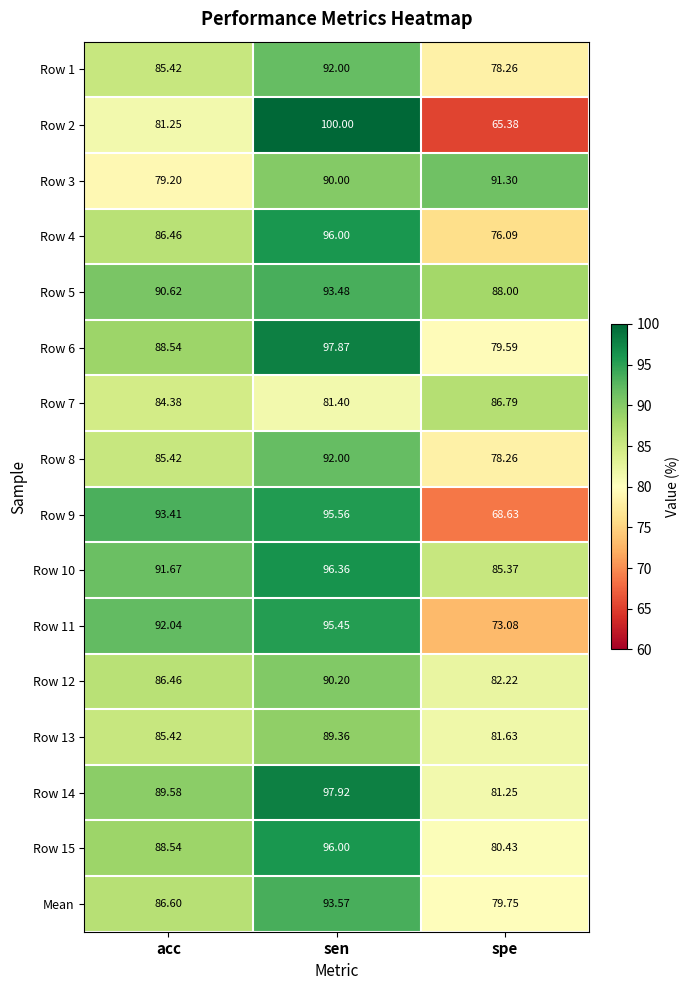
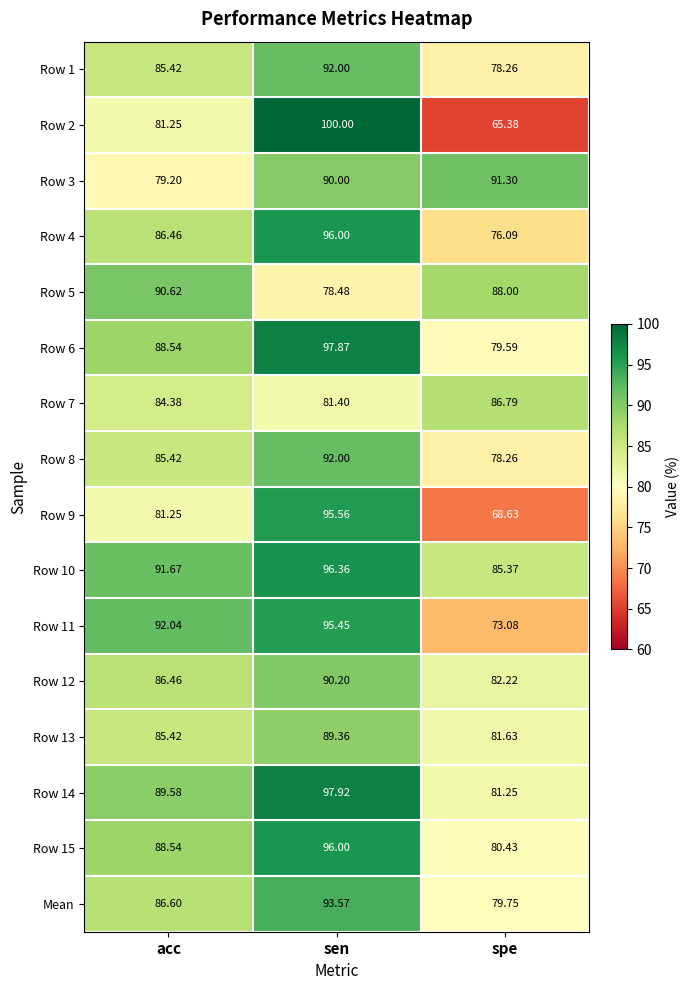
  {
    "Row 1": {
      "acc": 85.42,
      "sen": 92.00,
      "spe": 78.26
    },
    "Row 2": {
      "acc": 81.25,
      "sen": 100.00,
      "spe": 65.38
    },
    "Row 3": {
      "acc": 79.20,
      "sen": 90.00,
      "spe": 91.30
    },
    "Row 4": {
      "acc": 86.46,
      "sen": 96.00,
      "spe": 76.09
    },
    "Row 5": {
      "acc": 90.62,
-     "sen": 93.48,
+     "sen": 78.48,
      "spe": 88.00
    },
    "Row 6": {
      "acc": 88.54,
      "sen": 97.87,
      "spe": 79.59
    },
    "Row 7": {
      "acc": 84.38,
      "sen": 81.40,
      "spe": 86.79
    },
    "Row 8": {
      "acc": 85.42,
      "sen": 92.00,
      "spe": 78.26
    },
    "Row 9": {
-     "acc": 93.41,
+     "acc": 81.25,
      "sen": 95.56,
      "spe": 68.63
    },
    "Row 10": {
      "acc": 91.67,
      "sen": 96.36,
      "spe": 85.37
    },
    "Row 11": {
      "acc": 92.04,
      "sen": 95.45,
      "spe": 73.08
    },
    "Row 12": {
      "acc": 86.46,
      "sen": 90.20,
      "spe": 82.22
    },
    "Row 13": {
      "acc": 85.42,
      "sen": 89.36,
      "spe": 81.63
    },
    "Row 14": {
      "acc": 89.58,
      "sen": 97.92,
      "spe": 81.25
    },
    "Row 15": {
      "acc": 88.54,
      "sen": 96.00,
      "spe": 80.43
    },
    "Mean": {
      "acc": 86.60,
      "sen": 93.57,
      "spe": 79.75
    }
  }
